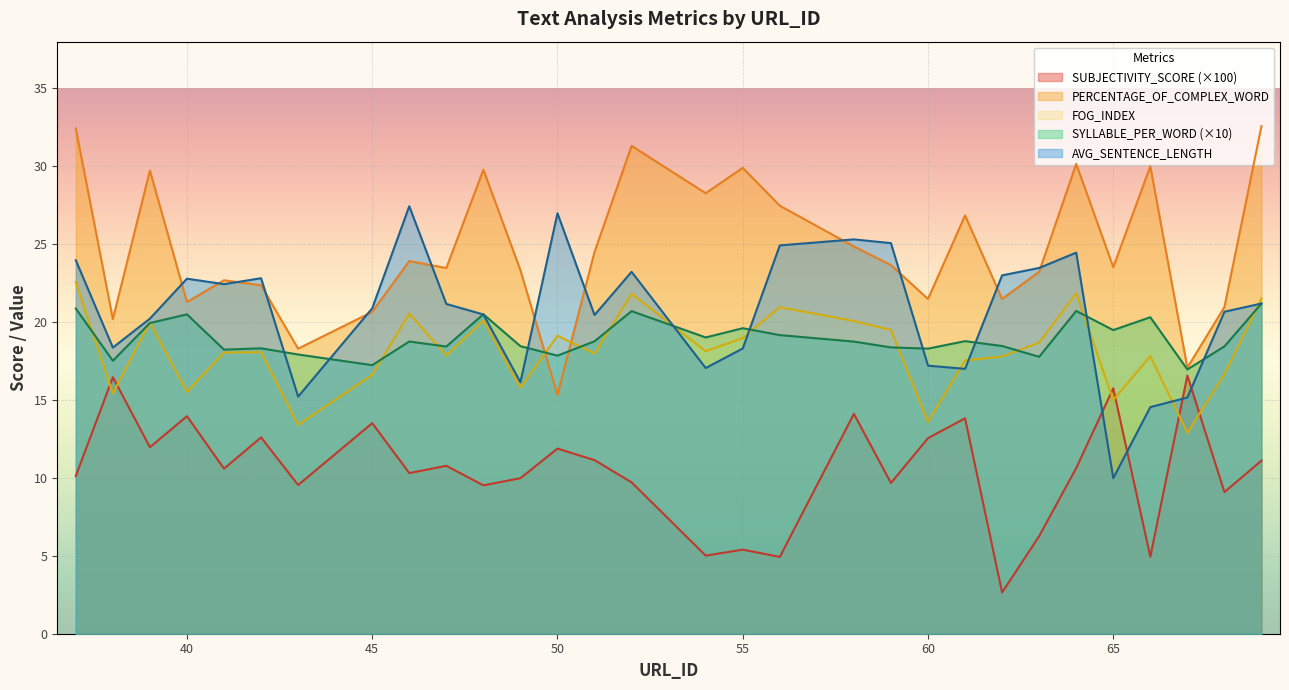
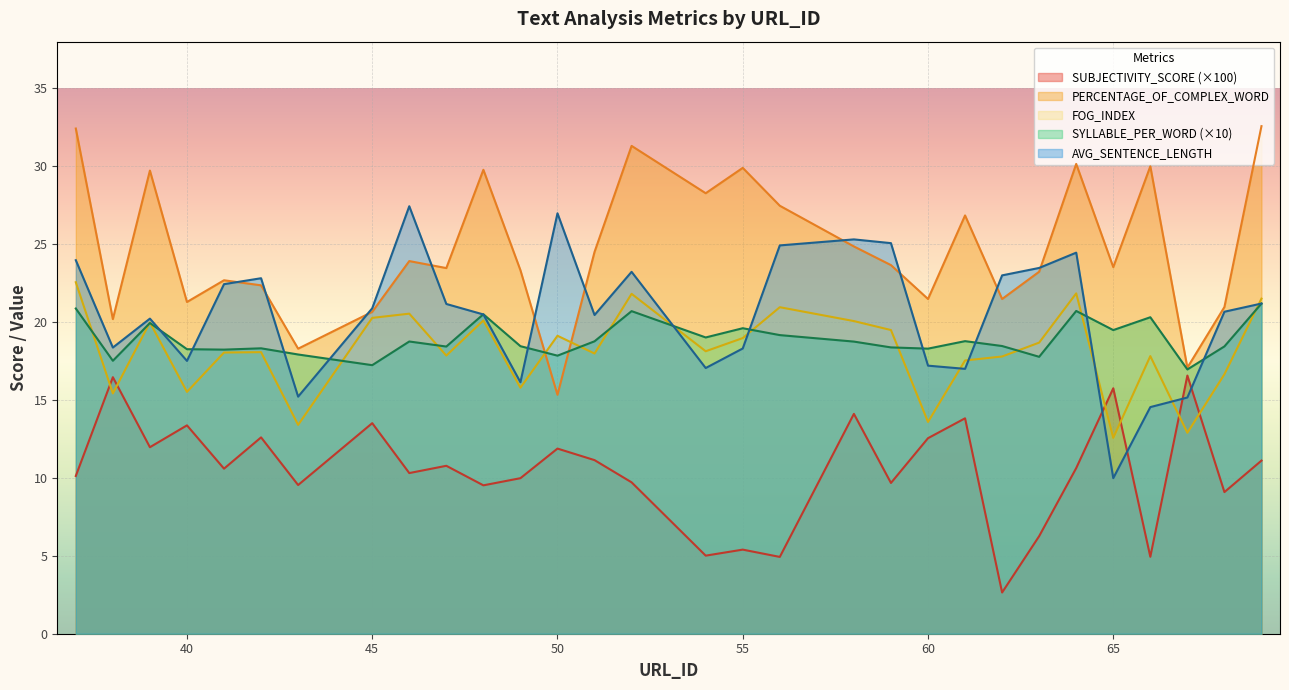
  {
    "SUBJECTIVITY_SCORE (×100)": {
-     "40": 14.0,
+     "40": 13.4,
      "45": 13.5,
      "50": 11.9,
      "55": 5.4,
      "60": 12.6,
      "65": 15.8
    },
    "PERCENTAGE_OF_COMPLEX_WORD": {
      "40": 21.3,
      "45": 20.7,
      "50": 15.3,
      "55": 29.9,
      "60": 21.5,
      "65": 23.5
    },
    "FOG_INDEX": {
      "40": 15.5,
-     "45": 16.6,
+     "45": 20.3,
      "50": 19.1,
      "55": 19.0,
      "60": 13.6,
-     "65": 15.0
+     "65": 12.6
    },
    "SYLLABLE_PER_WORD (×10)": {
-     "40": 20.5,
+     "40": 18.3,
      "45": 17.2,
      "50": 17.8,
      "55": 19.6,
      "60": 18.3,
      "65": 19.5
    },
    "AVG_SENTENCE_LENGTH": {
-     "40": 22.8,
+     "40": 17.5,
      "45": 20.9,
      "50": 27.0,
      "55": 18.3,
      "60": 17.2,
      "65": 10.0
    }
  }
